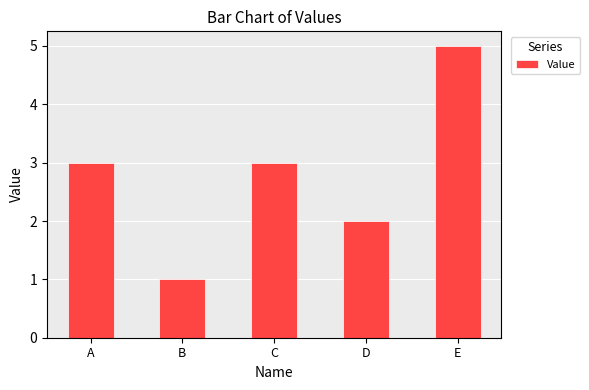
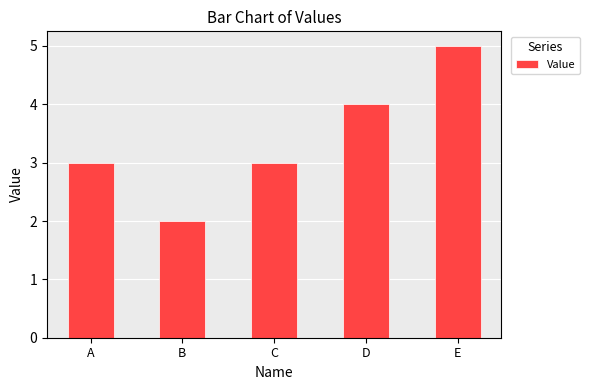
  {
    "A": 3,
-   "B": 1,
+   "B": 2,
    "C": 3,
-   "D": 2,
+   "D": 4,
    "E": 5
  }
